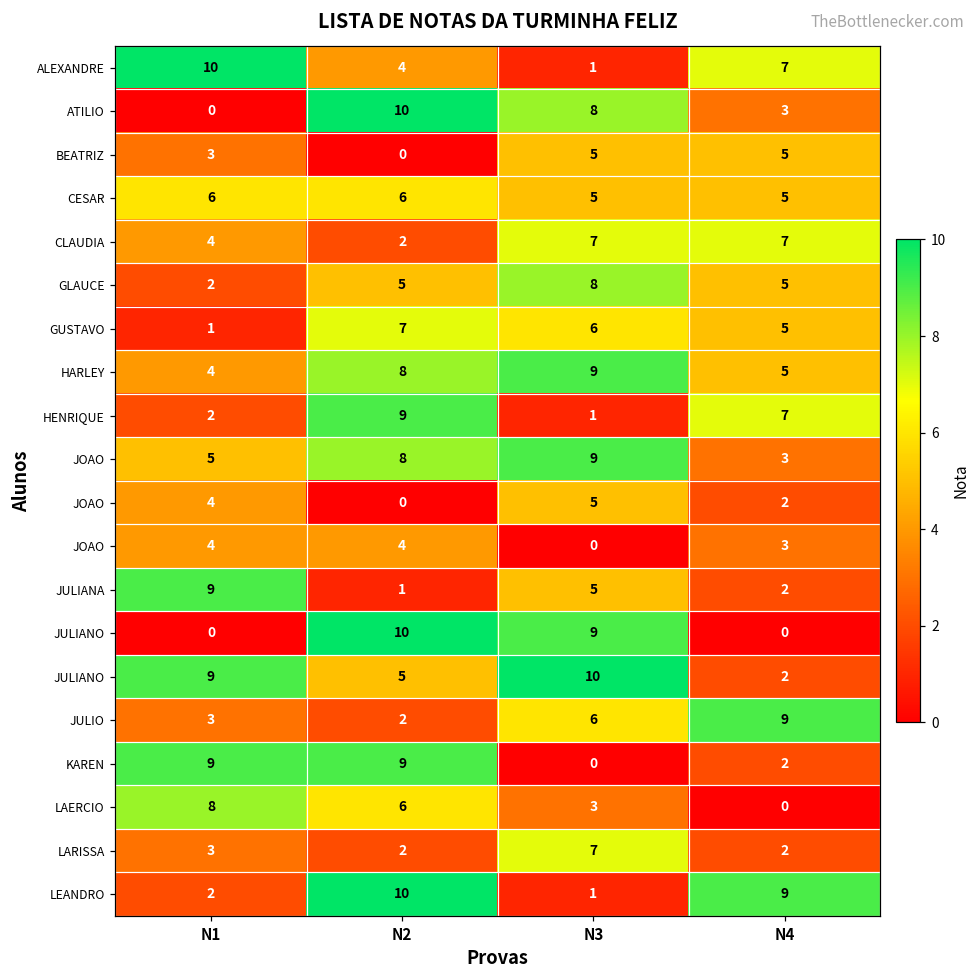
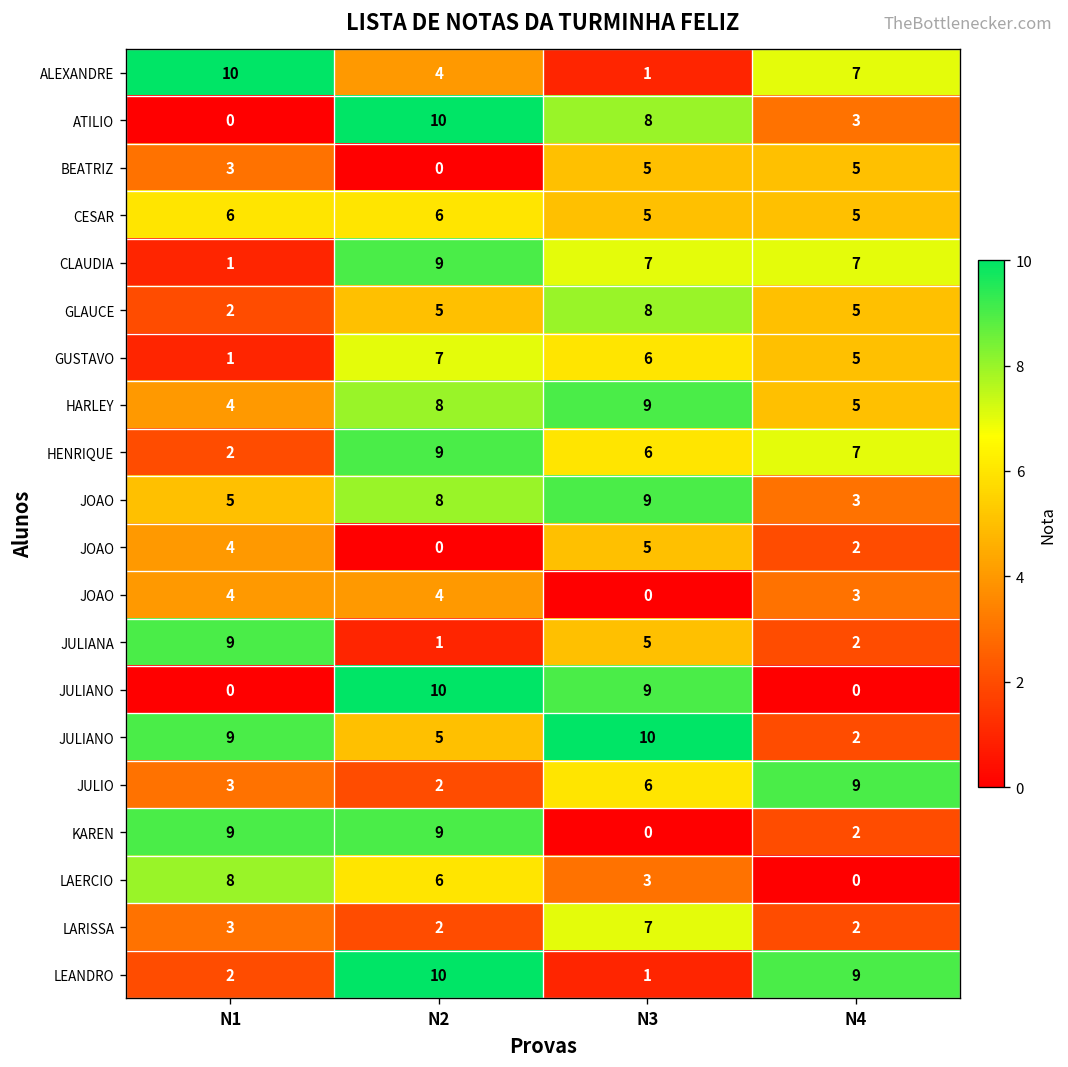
  {
    "ALEXANDRE": {
      "N1": 10,
      "N2": 4,
      "N3": 1,
      "N4": 7
    },
    "ATILIO": {
      "N1": 0,
      "N2": 10,
      "N3": 8,
      "N4": 3
    },
    "BEATRIZ": {
      "N1": 3,
      "N2": 0,
      "N3": 5,
      "N4": 5
    },
    "CESAR": {
      "N1": 6,
      "N2": 6,
      "N3": 5,
      "N4": 5
    },
    "CLAUDIA": {
-     "N1": 4,
-     "N2": 2,
+     "N1": 1,
+     "N2": 9,
      "N3": 7,
      "N4": 7
    },
    "GLAUCE": {
      "N1": 2,
      "N2": 5,
      "N3": 8,
      "N4": 5
    },
    "GUSTAVO": {
      "N1": 1,
      "N2": 7,
      "N3": 6,
      "N4": 5
    },
    "HARLEY": {
      "N1": 4,
      "N2": 8,
      "N3": 9,
      "N4": 5
    },
    "HENRIQUE": {
      "N1": 2,
      "N2": 9,
-     "N3": 1,
+     "N3": 6,
      "N4": 7
    },
    "JULIANA": {
      "N1": 9,
      "N2": 1,
      "N3": 5,
      "N4": 2
    },
    "JULIO": {
      "N1": 3,
      "N2": 2,
      "N3": 6,
      "N4": 9
    },
    "KAREN": {
      "N1": 9,
      "N2": 9,
      "N3": 0,
      "N4": 2
    },
    "LAERCIO": {
      "N1": 8,
      "N2": 6,
      "N3": 3,
      "N4": 0
    },
    "LARISSA": {
      "N1": 3,
      "N2": 2,
      "N3": 7,
      "N4": 2
    },
    "LEANDRO": {
      "N1": 2,
      "N2": 10,
      "N3": 1,
      "N4": 9
    }
  }
